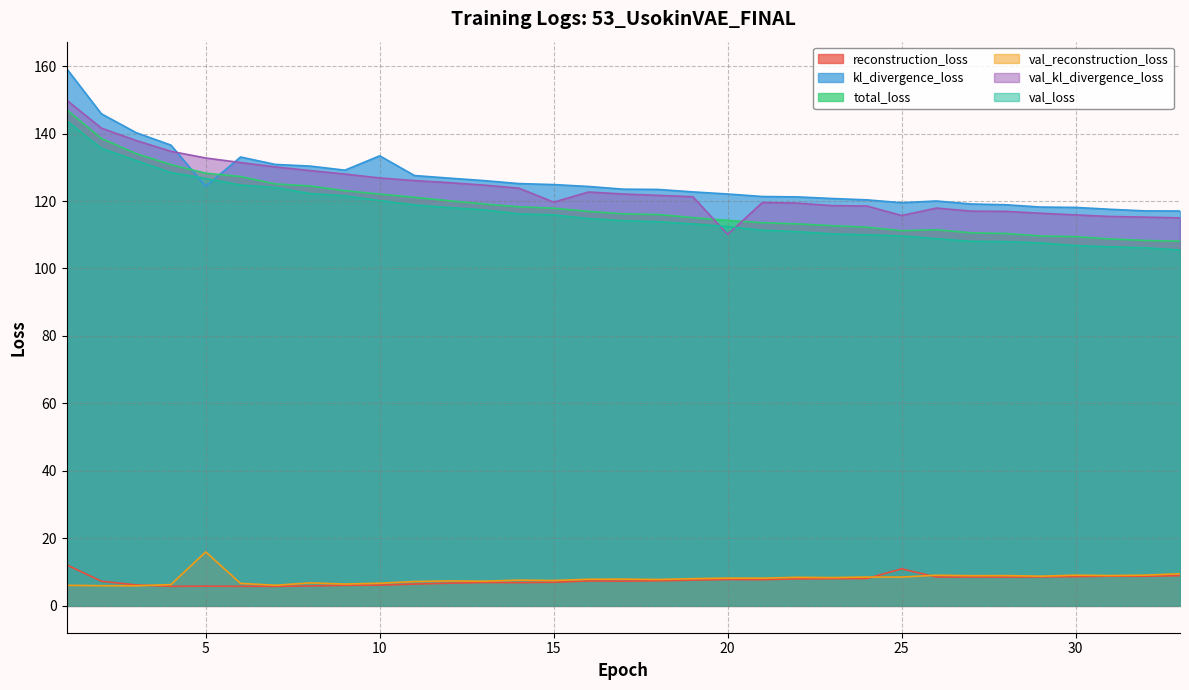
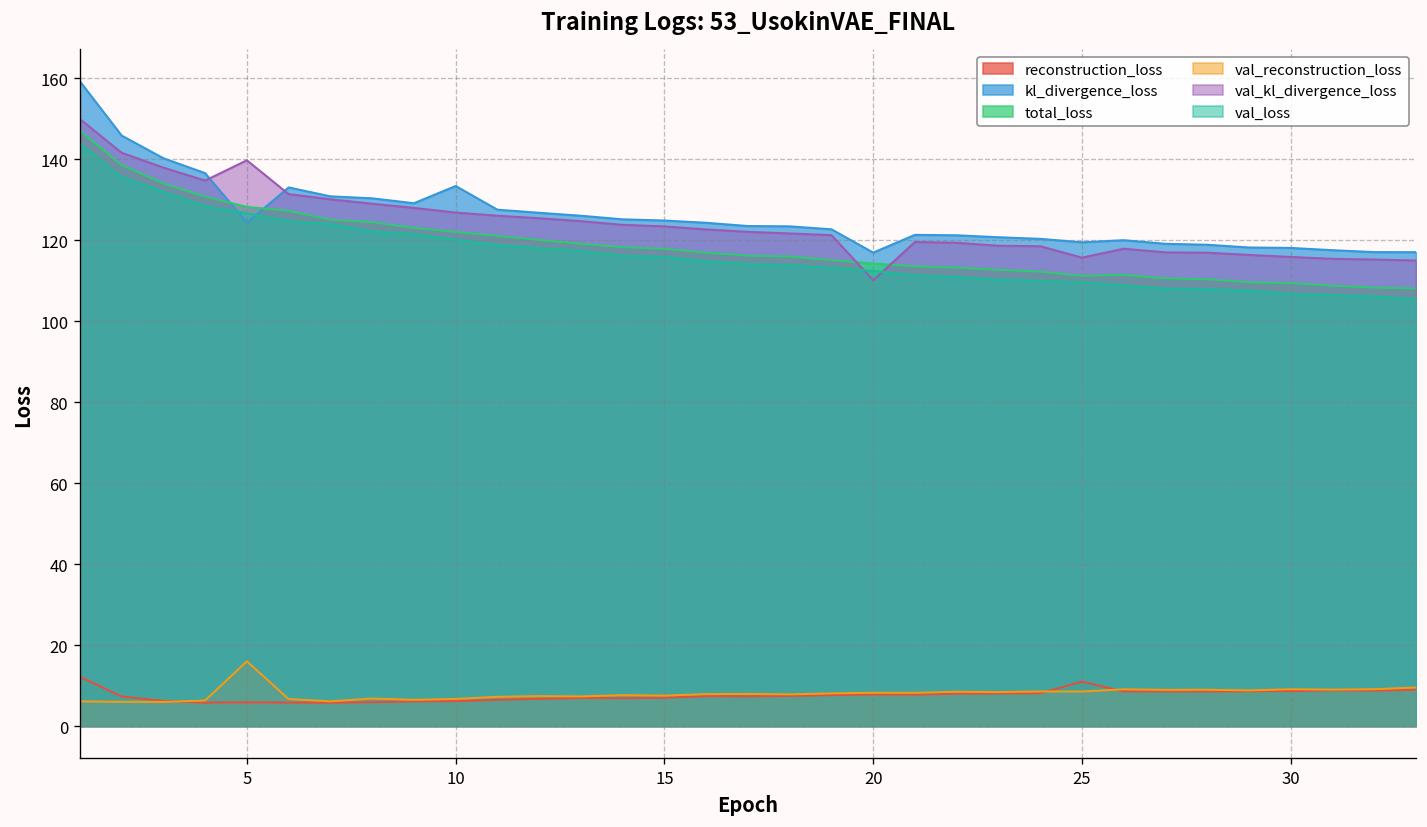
  {
    "reconstruction_loss": {
      "5": 6,
      "25": 11
    },
    "kl_divergence_loss": {
      "5": 124,
      "10": 133,
      "15": 125,
-     "20": 122,
+     "20": 117,
      "25": 119,
      "30": 118
    },
    "val_reconstruction_loss": {
      "5": 16,
      "25": 9
    },
    "val_kl_divergence_loss": {
-     "5": 133,
+     "5": 140,
      "10": 127,
-     "15": 120,
+     "15": 123,
      "20": 110,
      "25": 116,
      "30": 116
    }
  }
